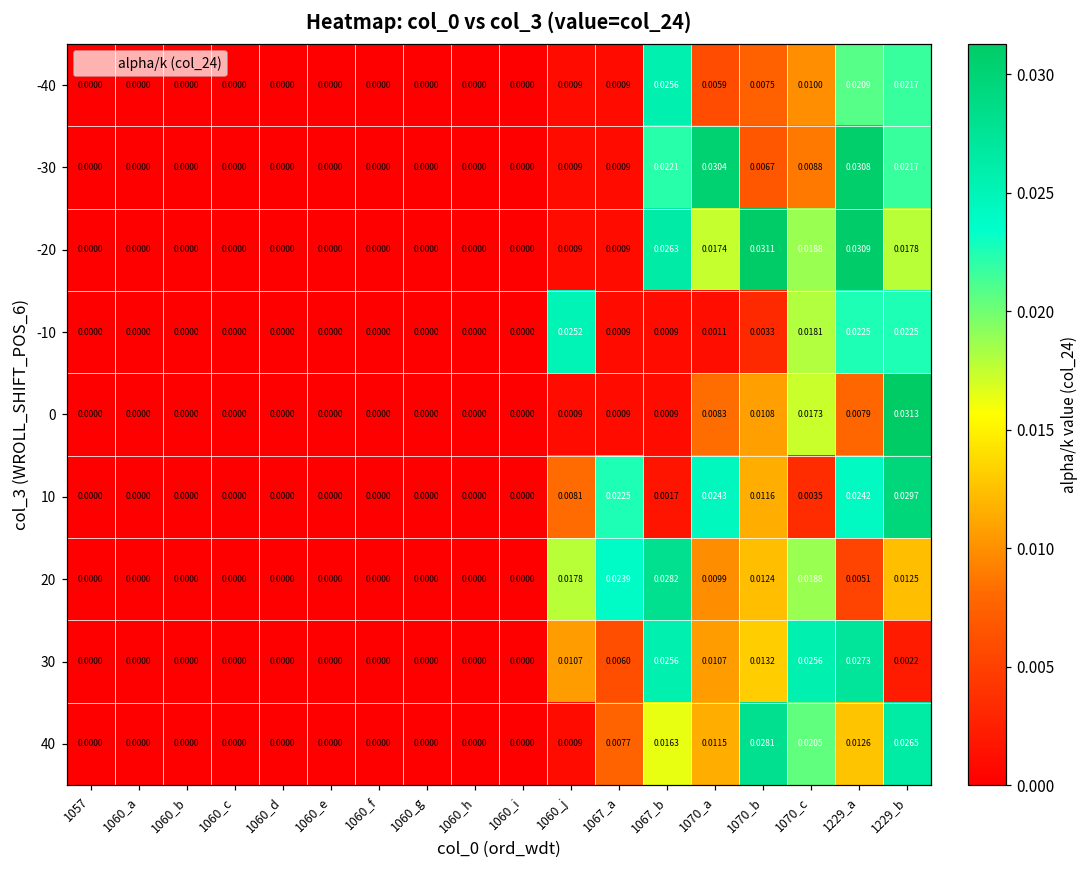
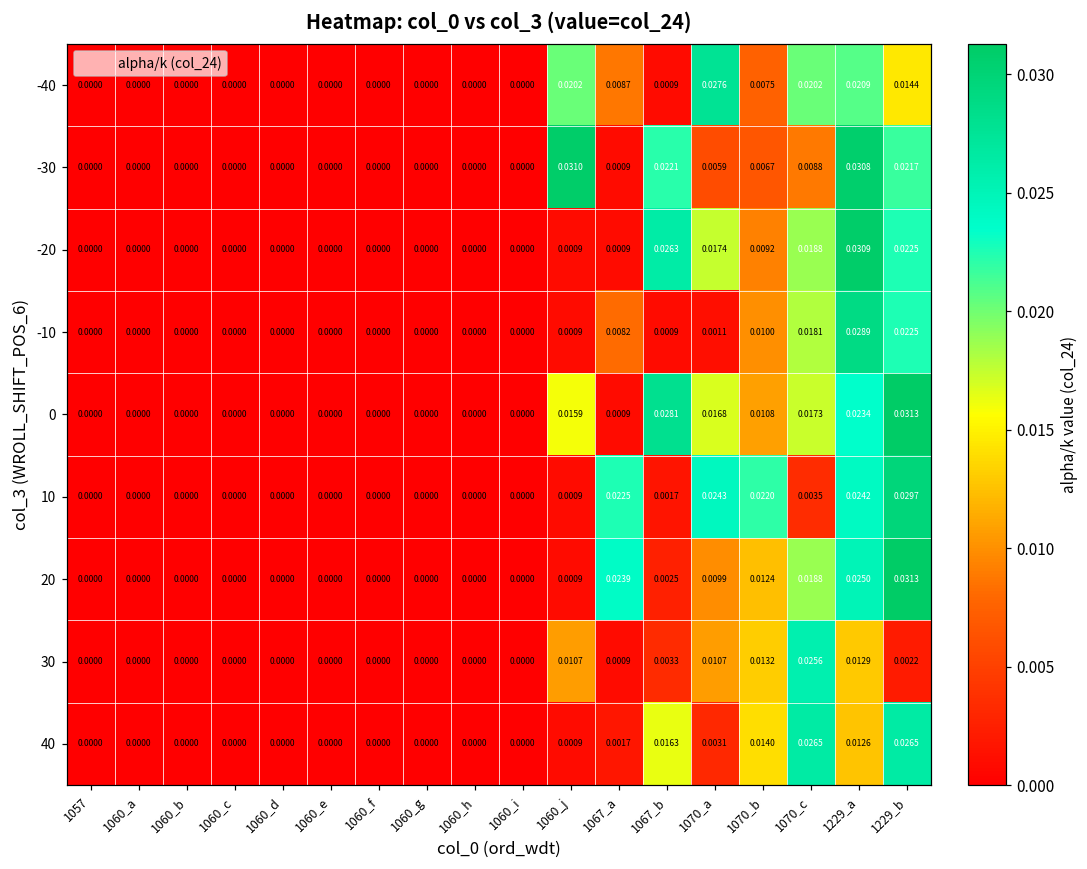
  {
    "-40": {
      "1057": 0.0000,
      "1060_a": 0.0000,
      "1060_b": 0.0000,
      "1060_c": 0.0000,
      "1060_d": 0.0000,
      "1060_e": 0.0000,
      "1060_f": 0.0000,
      "1060_g": 0.0000,
      "1060_h": 0.0000,
      "1060_i": 0.0000,
-     "1060_j": 0.0009,
-     "1067_a": 0.0009,
-     "1067_b": 0.0256,
-     "1070_a": 0.0059,
+     "1060_j": 0.0202,
+     "1067_a": 0.0087,
+     "1067_b": 0.0009,
+     "1070_a": 0.0276,
      "1070_b": 0.0075,
-     "1070_c": 0.0100,
+     "1070_c": 0.0202,
      "1229_a": 0.0209,
-     "1229_b": 0.0217
+     "1229_b": 0.0144
    },
    "-30": {
      "1057": 0.0000,
      "1060_a": 0.0000,
      "1060_b": 0.0000,
      "1060_c": 0.0000,
      "1060_d": 0.0000,
      "1060_e": 0.0000,
      "1060_f": 0.0000,
      "1060_g": 0.0000,
      "1060_h": 0.0000,
      "1060_i": 0.0000,
-     "1060_j": 0.0009,
+     "1060_j": 0.0310,
      "1067_a": 0.0009,
      "1067_b": 0.0221,
-     "1070_a": 0.0304,
+     "1070_a": 0.0059,
      "1070_b": 0.0067,
      "1070_c": 0.0088,
      "1229_a": 0.0308,
      "1229_b": 0.0217
    },
    "-20": {
      "1057": 0.0000,
      "1060_a": 0.0000,
      "1060_b": 0.0000,
      "1060_c": 0.0000,
      "1060_d": 0.0000,
      "1060_e": 0.0000,
      "1060_f": 0.0000,
      "1060_g": 0.0000,
      "1060_h": 0.0000,
      "1060_i": 0.0000,
      "1060_j": 0.0009,
      "1067_a": 0.0009,
      "1067_b": 0.0263,
      "1070_a": 0.0174,
-     "1070_b": 0.0311,
+     "1070_b": 0.0092,
      "1070_c": 0.0188,
      "1229_a": 0.0309,
-     "1229_b": 0.0178
+     "1229_b": 0.0225
    },
    "-10": {
      "1057": 0.0000,
      "1060_a": 0.0000,
      "1060_b": 0.0000,
      "1060_c": 0.0000,
      "1060_d": 0.0000,
      "1060_e": 0.0000,
      "1060_f": 0.0000,
      "1060_g": 0.0000,
      "1060_h": 0.0000,
      "1060_i": 0.0000,
-     "1060_j": 0.0252,
-     "1067_a": 0.0009,
+     "1060_j": 0.0009,
+     "1067_a": 0.0082,
      "1067_b": 0.0009,
      "1070_a": 0.0011,
-     "1070_b": 0.0033,
+     "1070_b": 0.0100,
      "1070_c": 0.0181,
-     "1229_a": 0.0225,
+     "1229_a": 0.0289,
      "1229_b": 0.0225
    },
    "0": {
      "1057": 0.0000,
      "1060_a": 0.0000,
      "1060_b": 0.0000,
      "1060_c": 0.0000,
      "1060_d": 0.0000,
      "1060_e": 0.0000,
      "1060_f": 0.0000,
      "1060_g": 0.0000,
      "1060_h": 0.0000,
      "1060_i": 0.0000,
-     "1060_j": 0.0009,
+     "1060_j": 0.0159,
      "1067_a": 0.0009,
-     "1067_b": 0.0009,
-     "1070_a": 0.0083,
+     "1067_b": 0.0281,
+     "1070_a": 0.0168,
      "1070_b": 0.0108,
      "1070_c": 0.0173,
-     "1229_a": 0.0079,
+     "1229_a": 0.0234,
      "1229_b": 0.0313
    },
    "10": {
      "1057": 0.0000,
      "1060_a": 0.0000,
      "1060_b": 0.0000,
      "1060_c": 0.0000,
      "1060_d": 0.0000,
      "1060_e": 0.0000,
      "1060_f": 0.0000,
      "1060_g": 0.0000,
      "1060_h": 0.0000,
      "1060_i": 0.0000,
-     "1060_j": 0.0081,
+     "1060_j": 0.0009,
      "1067_a": 0.0225,
      "1067_b": 0.0017,
      "1070_a": 0.0243,
-     "1070_b": 0.0116,
+     "1070_b": 0.0220,
      "1070_c": 0.0035,
      "1229_a": 0.0242,
      "1229_b": 0.0297
    },
    "20": {
      "1057": 0.0000,
      "1060_a": 0.0000,
      "1060_b": 0.0000,
      "1060_c": 0.0000,
      "1060_d": 0.0000,
      "1060_e": 0.0000,
      "1060_f": 0.0000,
      "1060_g": 0.0000,
      "1060_h": 0.0000,
      "1060_i": 0.0000,
-     "1060_j": 0.0178,
+     "1060_j": 0.0009,
      "1067_a": 0.0239,
-     "1067_b": 0.0282,
+     "1067_b": 0.0025,
      "1070_a": 0.0099,
      "1070_b": 0.0124,
      "1070_c": 0.0188,
-     "1229_a": 0.0051,
-     "1229_b": 0.0125
+     "1229_a": 0.0250,
+     "1229_b": 0.0313
    },
    "30": {
      "1057": 0.0000,
      "1060_a": 0.0000,
      "1060_b": 0.0000,
      "1060_c": 0.0000,
      "1060_d": 0.0000,
      "1060_e": 0.0000,
      "1060_f": 0.0000,
      "1060_g": 0.0000,
      "1060_h": 0.0000,
      "1060_i": 0.0000,
      "1060_j": 0.0107,
-     "1067_a": 0.0060,
-     "1067_b": 0.0256,
+     "1067_a": 0.0009,
+     "1067_b": 0.0033,
      "1070_a": 0.0107,
      "1070_b": 0.0132,
      "1070_c": 0.0256,
-     "1229_a": 0.0273,
+     "1229_a": 0.0129,
      "1229_b": 0.0022
    },
    "40": {
      "1057": 0.0000,
      "1060_a": 0.0000,
      "1060_b": 0.0000,
      "1060_c": 0.0000,
      "1060_d": 0.0000,
      "1060_e": 0.0000,
      "1060_f": 0.0000,
      "1060_g": 0.0000,
      "1060_h": 0.0000,
      "1060_i": 0.0000,
      "1060_j": 0.0009,
-     "1067_a": 0.0077,
+     "1067_a": 0.0017,
      "1067_b": 0.0163,
-     "1070_a": 0.0115,
-     "1070_b": 0.0281,
-     "1070_c": 0.0205,
+     "1070_a": 0.0031,
+     "1070_b": 0.0140,
+     "1070_c": 0.0265,
      "1229_a": 0.0126,
      "1229_b": 0.0265
    }
  }
